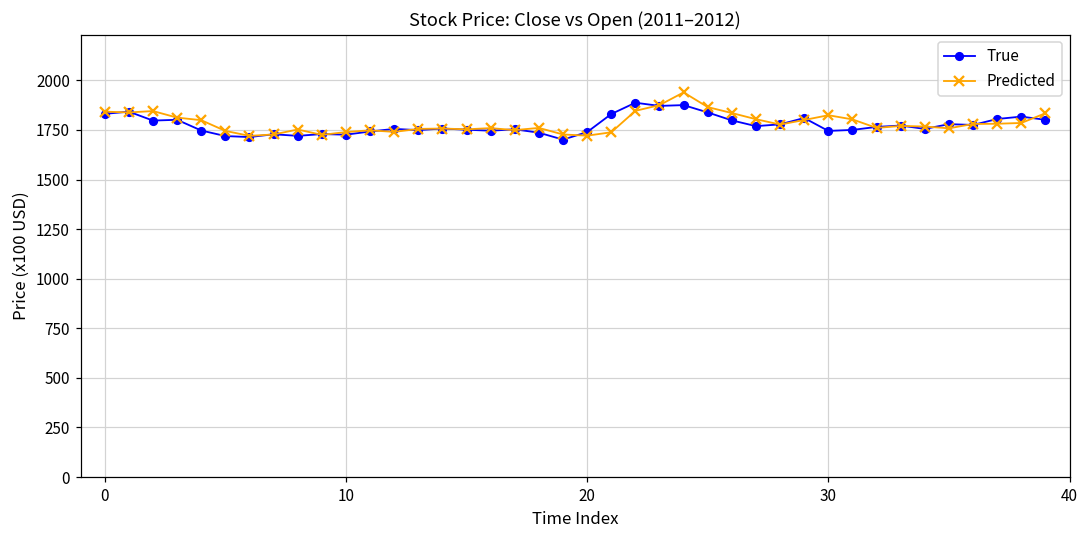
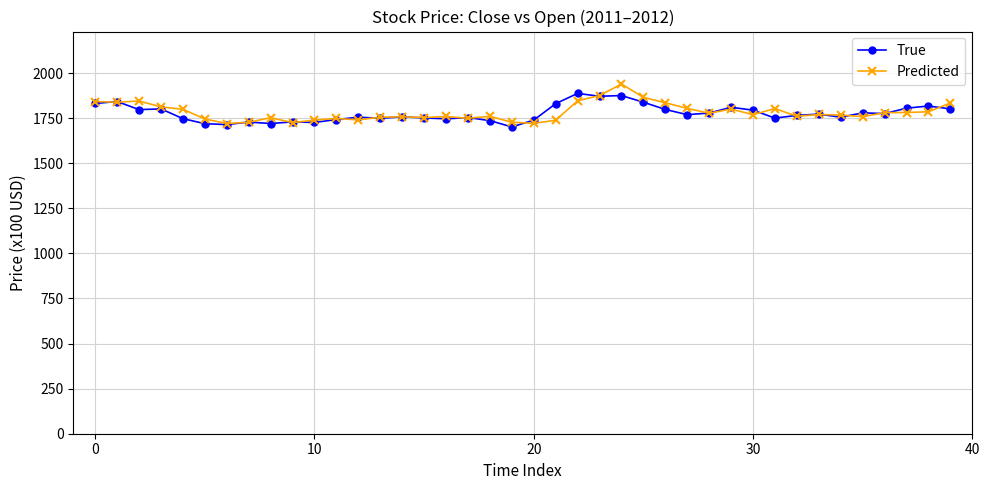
  {
    "True": {
      "20": 1740,
-     "30": 1740
+     "30": 1790
    },
    "Predicted": {
      "20": 1720,
-     "30": 1820
+     "30": 1770
    }
  }
